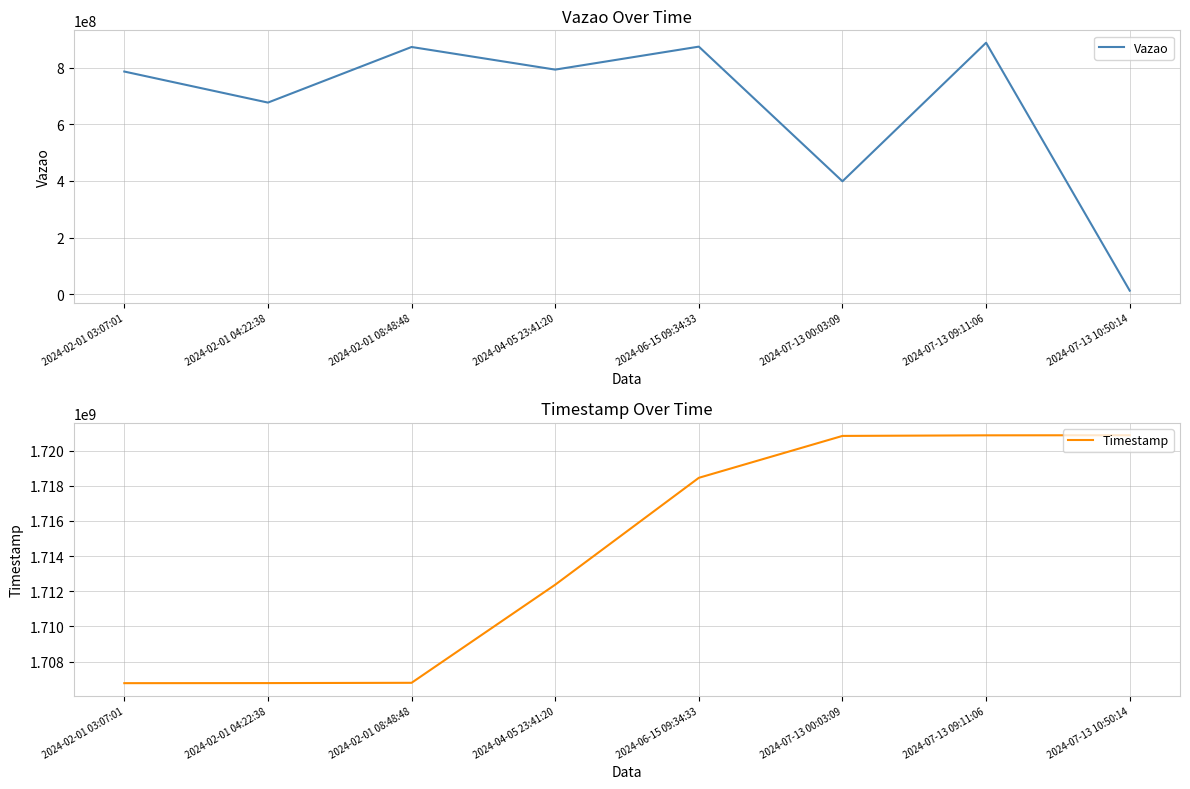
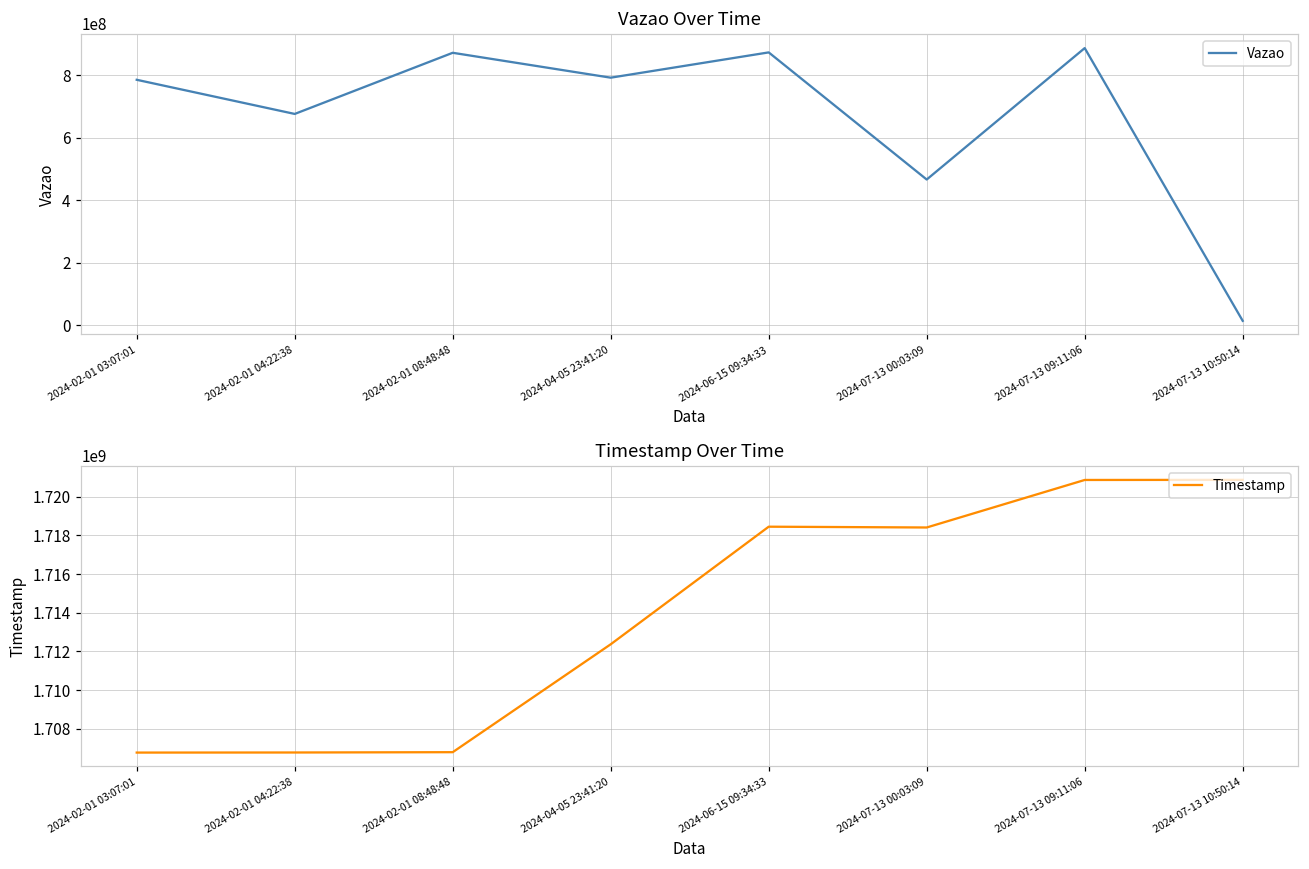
  {
    "Vazao Over Time": {
      "2024-02-01 03:07:01": 790000000,
      "2024-02-01 04:22:38": 680000000,
      "2024-02-01 08:48:48": 870000000,
      "2024-04-05 23:41:20": 790000000,
      "2024-06-15 09:34:33": 870000000,
-     "2024-07-13 00:03:09": 400000000,
+     "2024-07-13 00:03:09": 470000000,
      "2024-07-13 09:11:06": 890000000,
      "2024-07-13 10:50:14": 10000000
    },
    "Timestamp Over Time": {
      "2024-02-01 03:07:01": 1706800000,
      "2024-02-01 04:22:38": 1706800000,
      "2024-02-01 08:48:48": 1706800000,
      "2024-04-05 23:41:20": 1712400000,
      "2024-06-15 09:34:33": 1718500000,
-     "2024-07-13 00:03:09": 1720800000,
+     "2024-07-13 00:03:09": 1718400000,
      "2024-07-13 09:11:06": 1720900000
    }
  }
